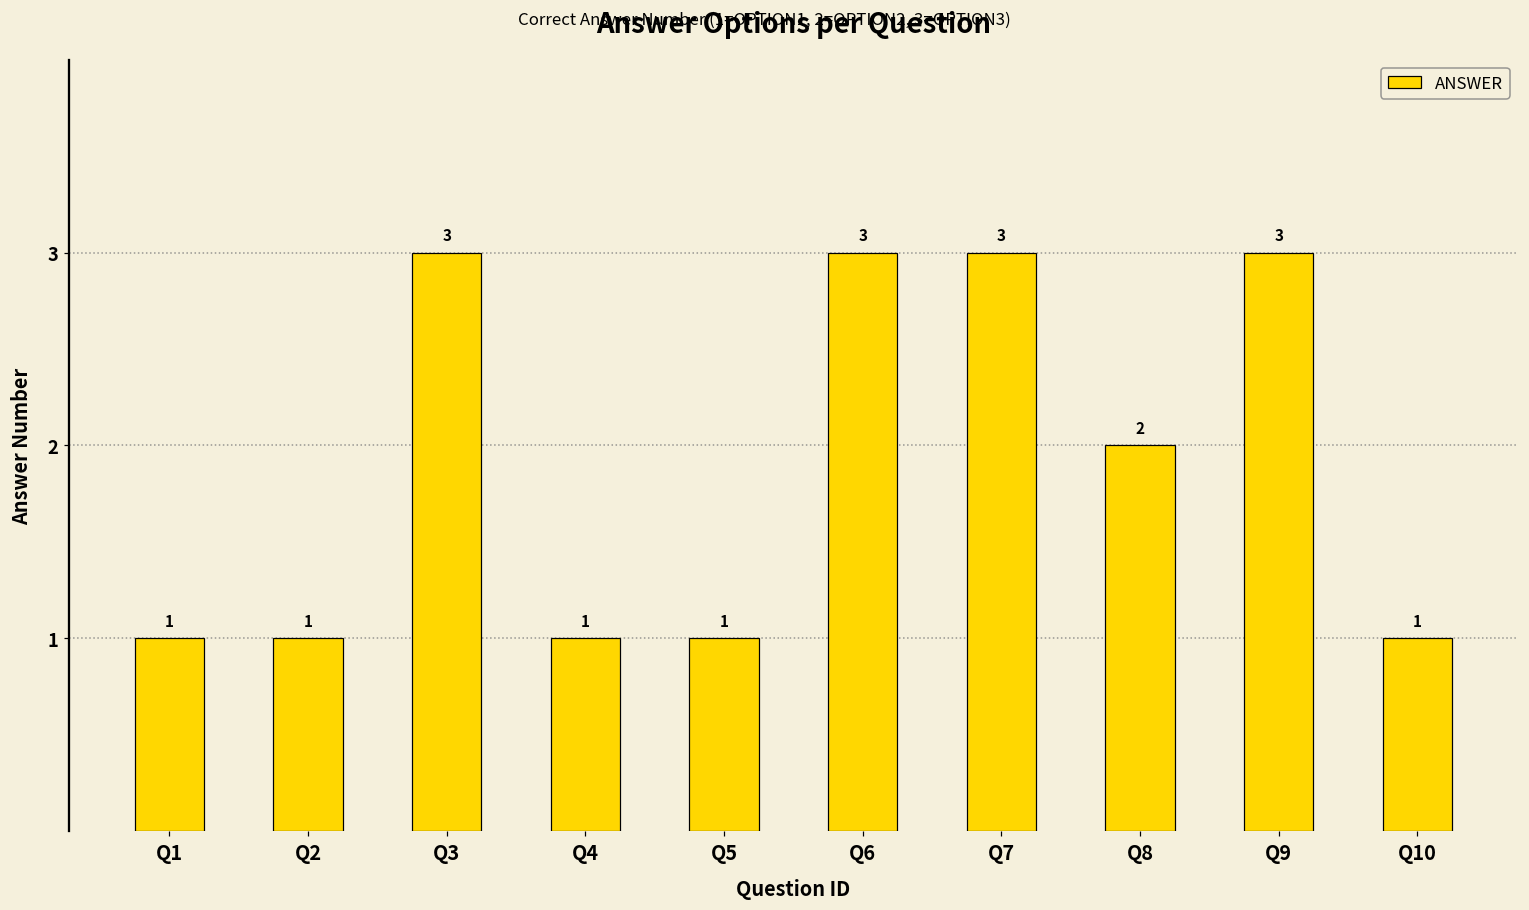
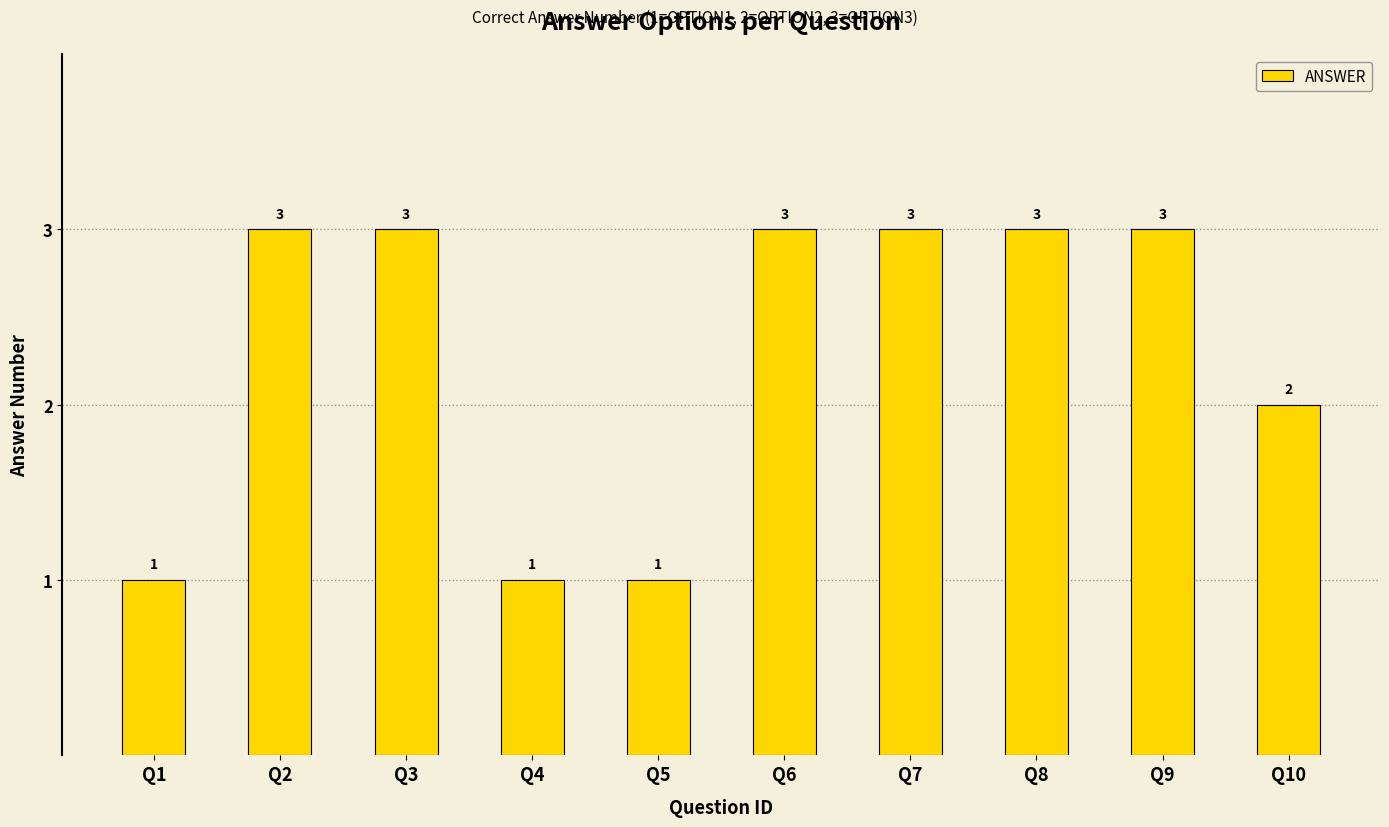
  {
    "Q1": 1,
-   "Q2": 1,
+   "Q2": 3,
    "Q3": 3,
    "Q4": 1,
    "Q5": 1,
    "Q6": 3,
    "Q7": 3,
-   "Q8": 2,
+   "Q8": 3,
    "Q9": 3,
-   "Q10": 1
+   "Q10": 2
  }
